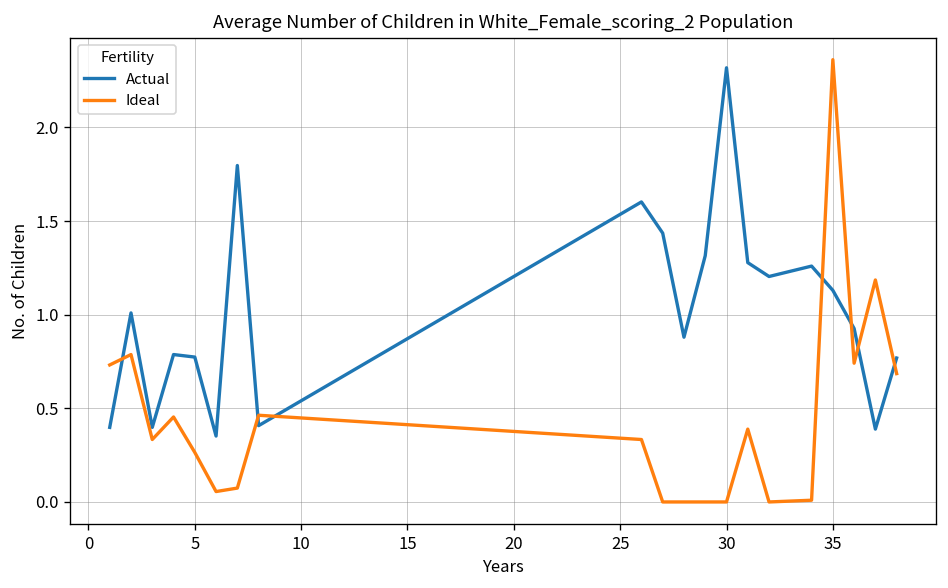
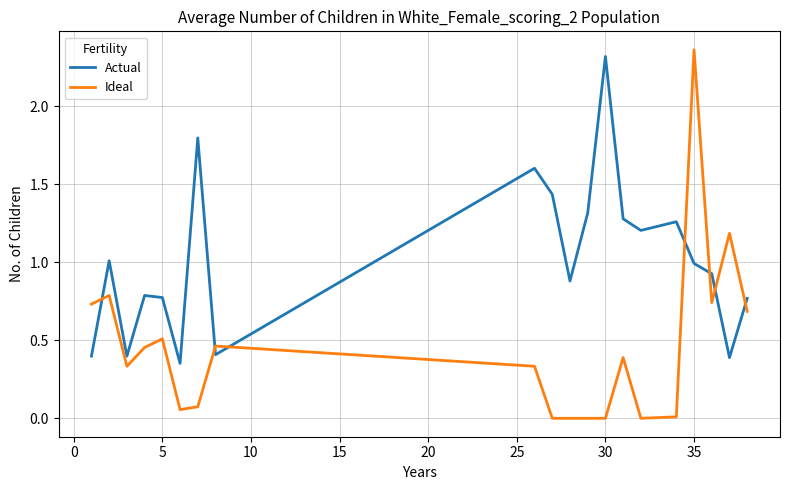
  {
    "Actual": {
      "5": 0.77,
      "30": 2.32,
-     "35": 1.13
+     "35": 0.99
    },
    "Ideal": {
-     "5": 0.26,
+     "5": 0.51,
      "30": 0.00,
      "35": 2.36
    }
  }
